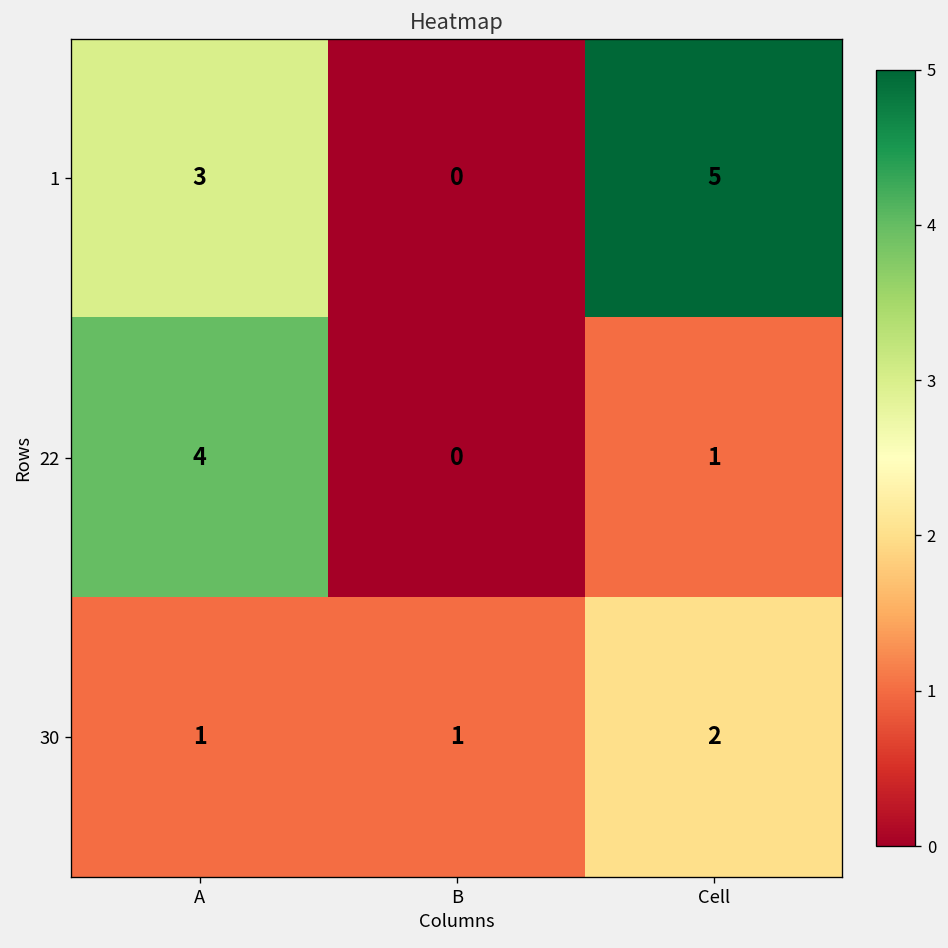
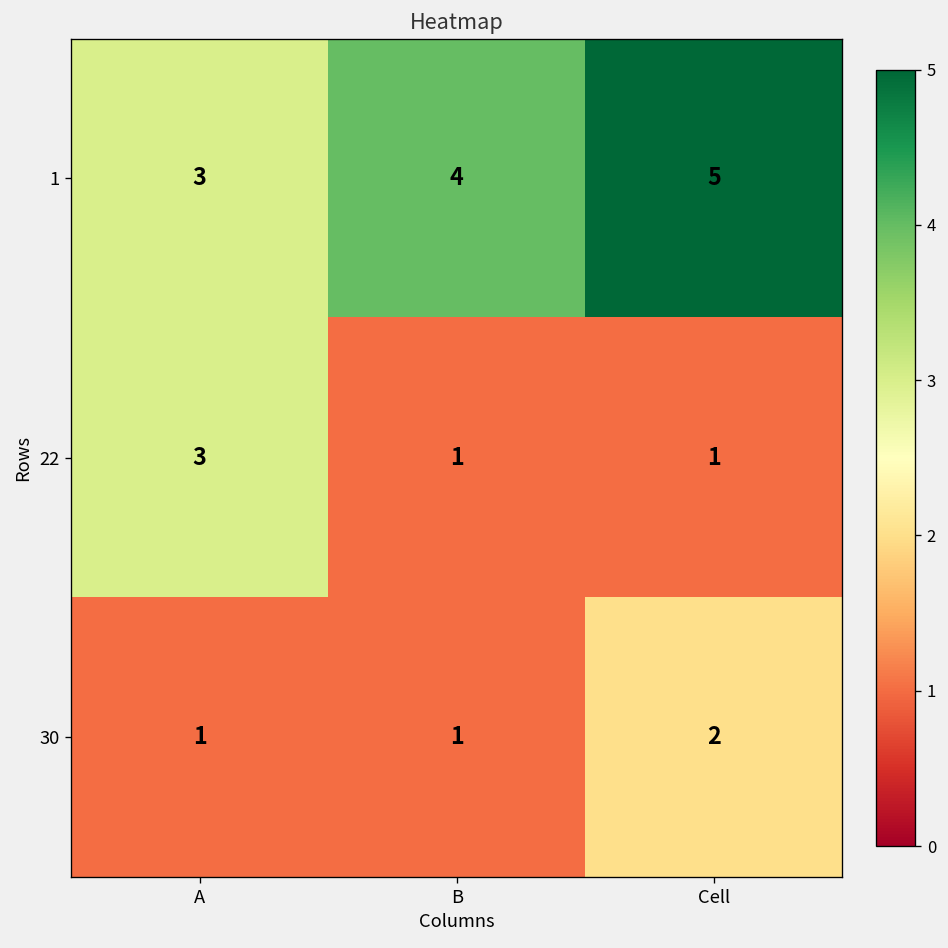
  {
    "1": {
      "A": 3,
-     "B": 0,
+     "B": 4,
      "Cell": 5
    },
    "22": {
-     "A": 4,
-     "B": 0,
+     "A": 3,
+     "B": 1,
      "Cell": 1
    },
    "30": {
      "A": 1,
      "B": 1,
      "Cell": 2
    }
  }
